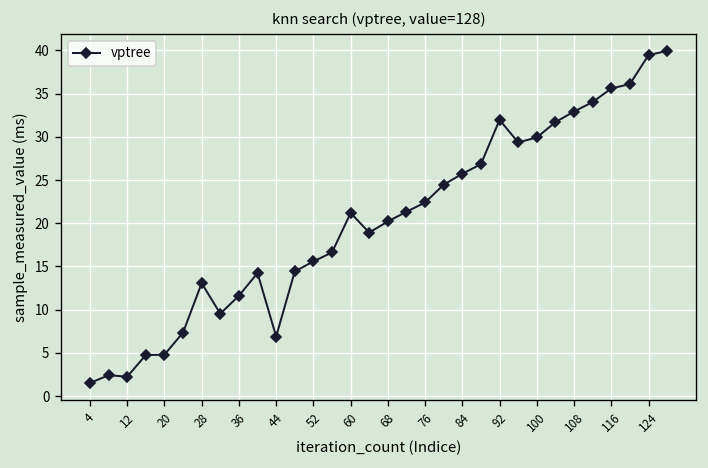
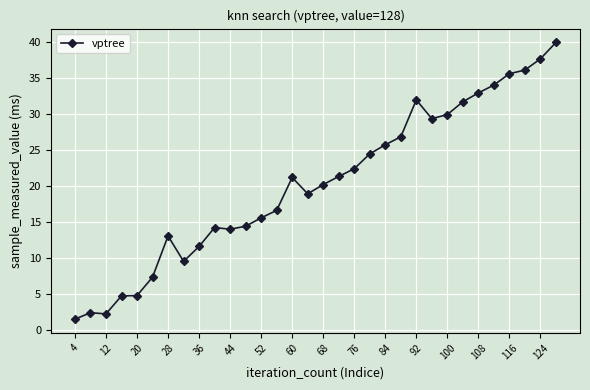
  {
    "4": 2,
    "12": 2,
    "20": 5,
    "28": 13,
    "36": 12,
-   "44": 7,
+   "44": 14,
    "52": 16,
    "60": 21,
    "68": 20,
    "76": 22,
    "84": 26,
    "92": 32,
    "100": 30,
    "108": 33,
    "116": 36,
-   "124": 39
+   "124": 38
  }
